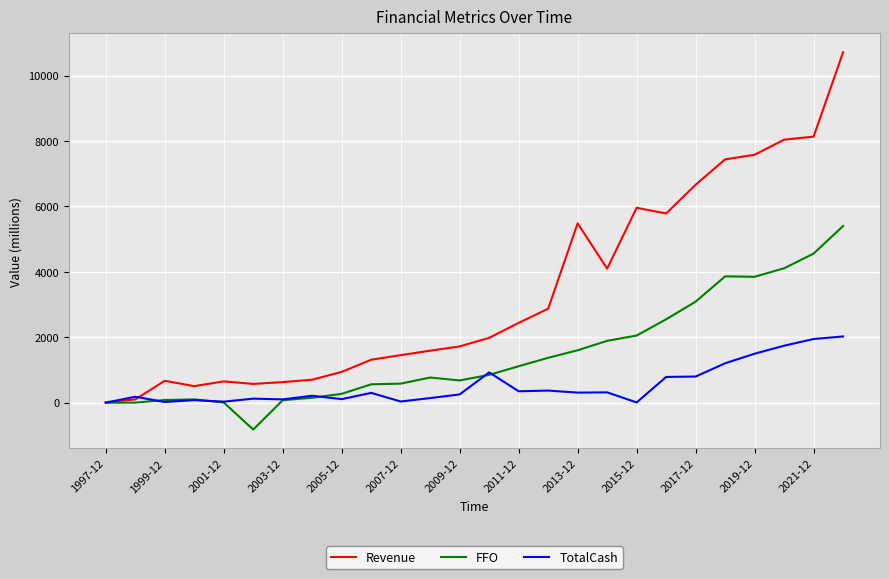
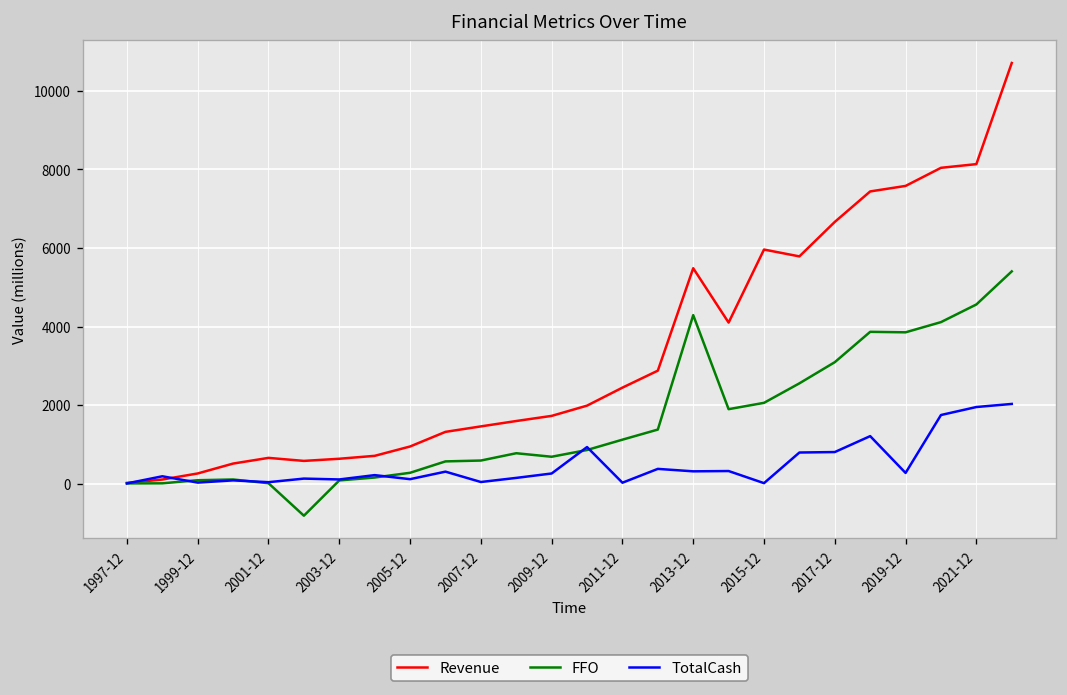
  {
    "Revenue": {
-     "1999-12": 700,
+     "1999-12": 300,
      "2001-12": 700,
      "2003-12": 600,
      "2005-12": 900,
      "2007-12": 1500,
      "2009-12": 1700,
      "2011-12": 2400,
      "2013-12": 5500,
      "2015-12": 6000,
      "2017-12": 6700,
      "2019-12": 7600,
      "2021-12": 8100
    },
    "FFO": {
      "2005-12": 300,
      "2007-12": 600,
      "2009-12": 700,
      "2011-12": 1100,
-     "2013-12": 1600,
+     "2013-12": 4300,
      "2015-12": 2100,
      "2017-12": 3100,
      "2019-12": 3900,
      "2021-12": 4600
    },
    "TotalCash": {
      "2005-12": 100,
      "2007-12": 0,
      "2009-12": 300,
-     "2011-12": 400,
+     "2011-12": 0,
      "2013-12": 300,
      "2015-12": 0,
      "2017-12": 800,
-     "2019-12": 1500,
+     "2019-12": 300,
      "2021-12": 1900
    }
  }
